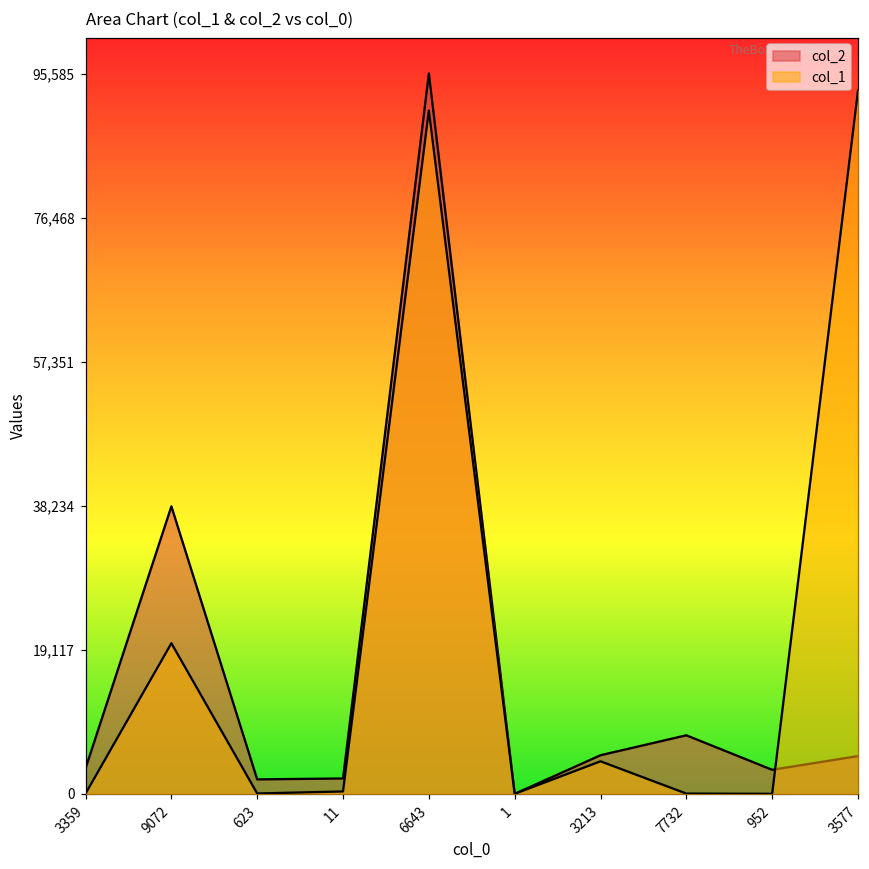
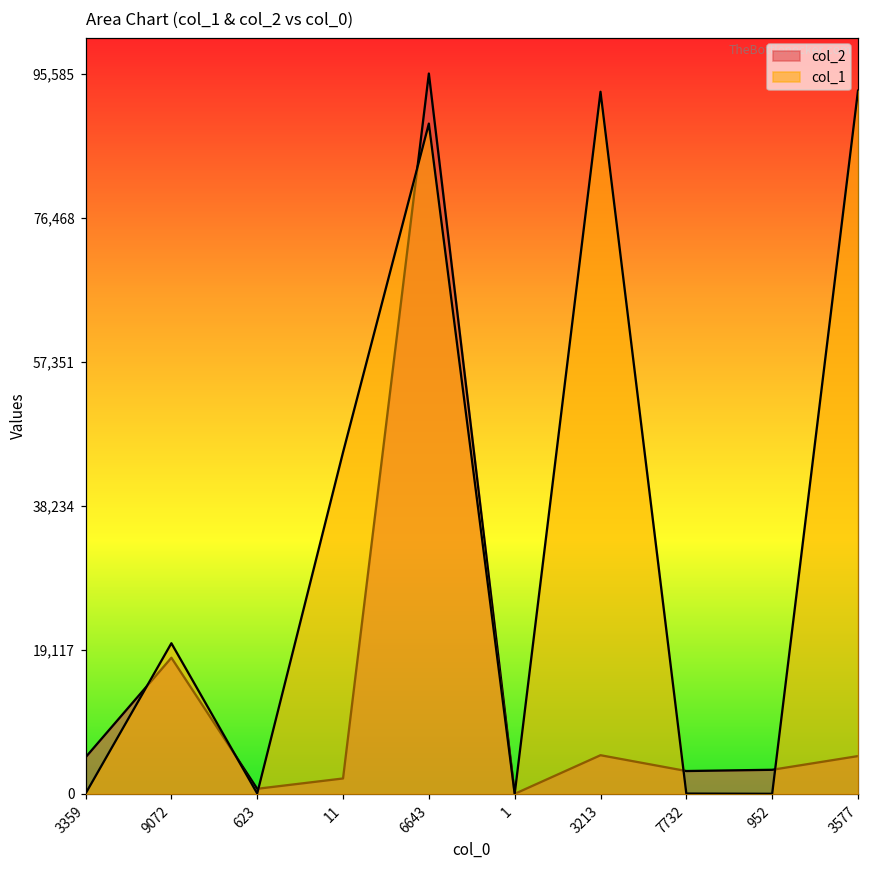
  {
    "col_2": {
-     "3359": "3,000",
-     "9072": "38,000",
-     "623": "2,000",
+     "3359": "5,000",
+     "9072": "18,000",
+     "623": "1,000",
      "11": "2,000",
      "6643": "96,000",
      "3213": "5,000",
-     "7732": "8,000",
+     "7732": "3,000",
      "952": "3,000",
      "3577": "5,000"
    },
    "col_1": {
      "3359": "0",
      "9072": "20,000",
      "623": "0",
-     "11": "0",
-     "6643": "91,000",
-     "3213": "4,000",
+     "11": "45,000",
+     "6643": "89,000",
+     "3213": "93,000",
      "7732": "0",
      "952": "0",
      "3577": "93,000"
    }
  }
